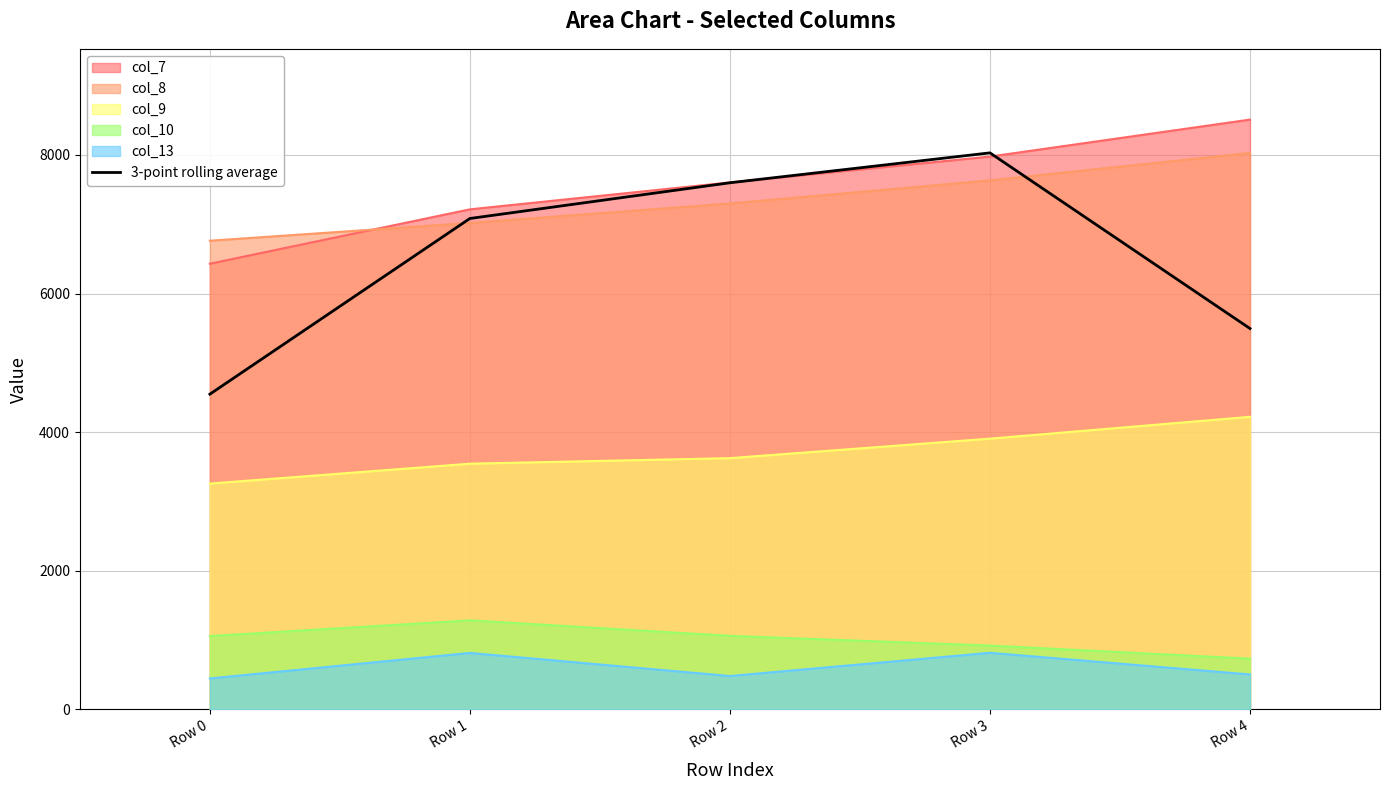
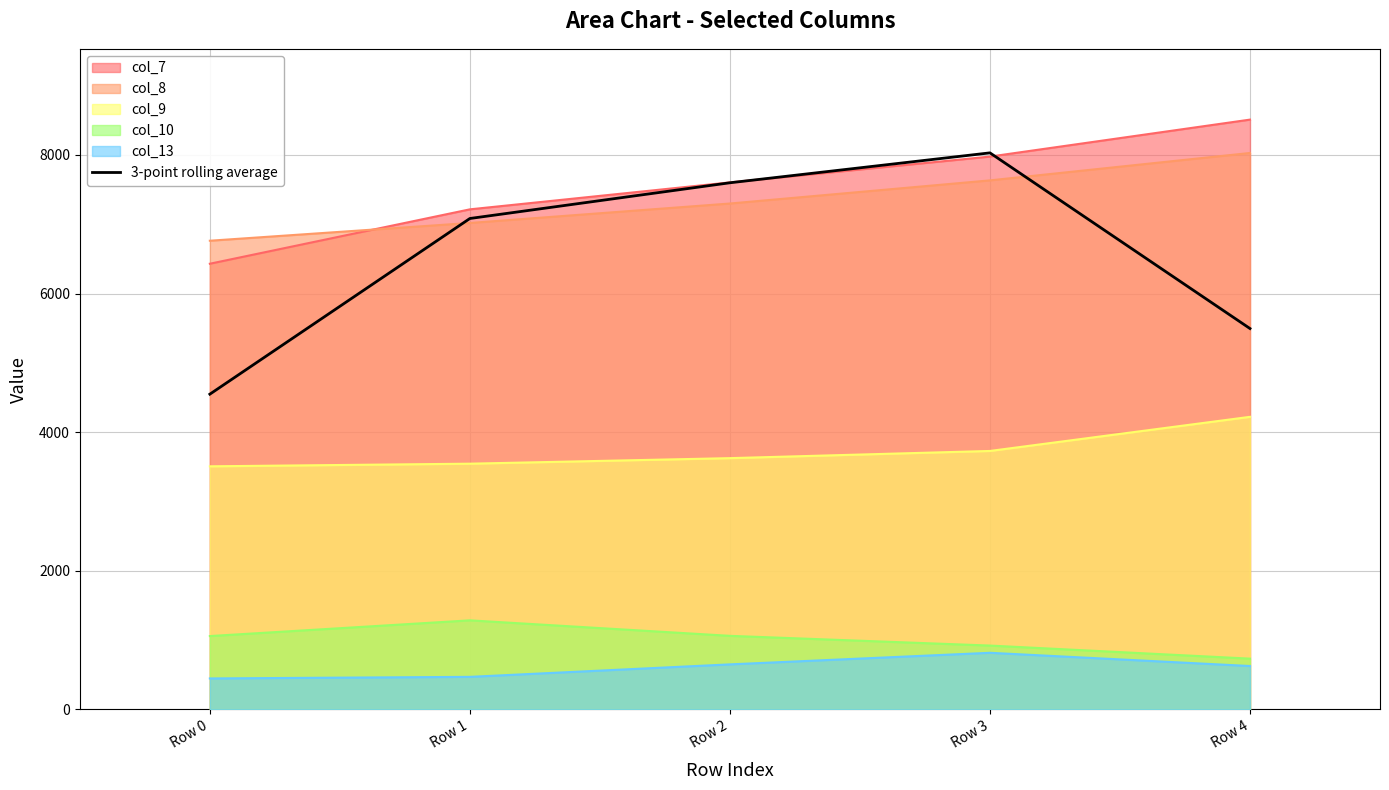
  {
    "col_9": {
-     "Row 0": 3300,
+     "Row 0": 3500,
      "Row 1": 3500,
      "Row 2": 3600,
-     "Row 3": 3900,
+     "Row 3": 3700,
      "Row 4": 4200
    },
    "col_10": {
      "Row 0": 1100,
      "Row 1": 1300,
      "Row 2": 1100,
      "Row 3": 900,
      "Row 4": 700
    },
    "col_13": {
      "Row 0": 400,
-     "Row 1": 800,
-     "Row 2": 500,
+     "Row 1": 500,
+     "Row 2": 600,
      "Row 3": 800,
-     "Row 4": 500
+     "Row 4": 600
    },
    "3-point rolling average": {
      "Row 0": 4500,
      "Row 1": 7100,
      "Row 3": 8000,
      "Row 4": 5500
    }
  }
